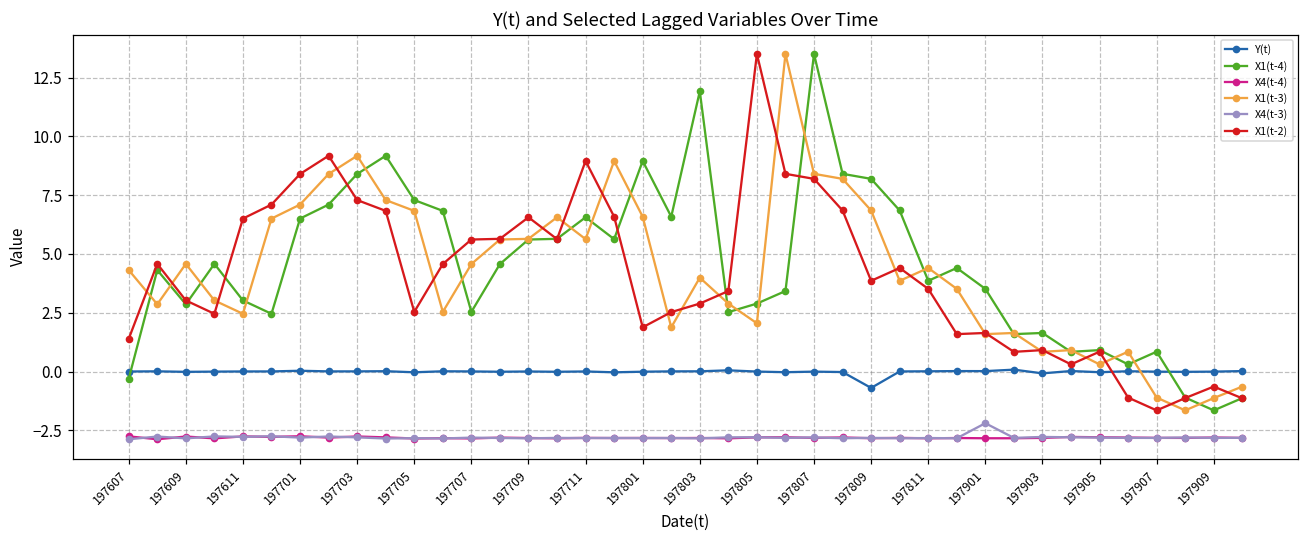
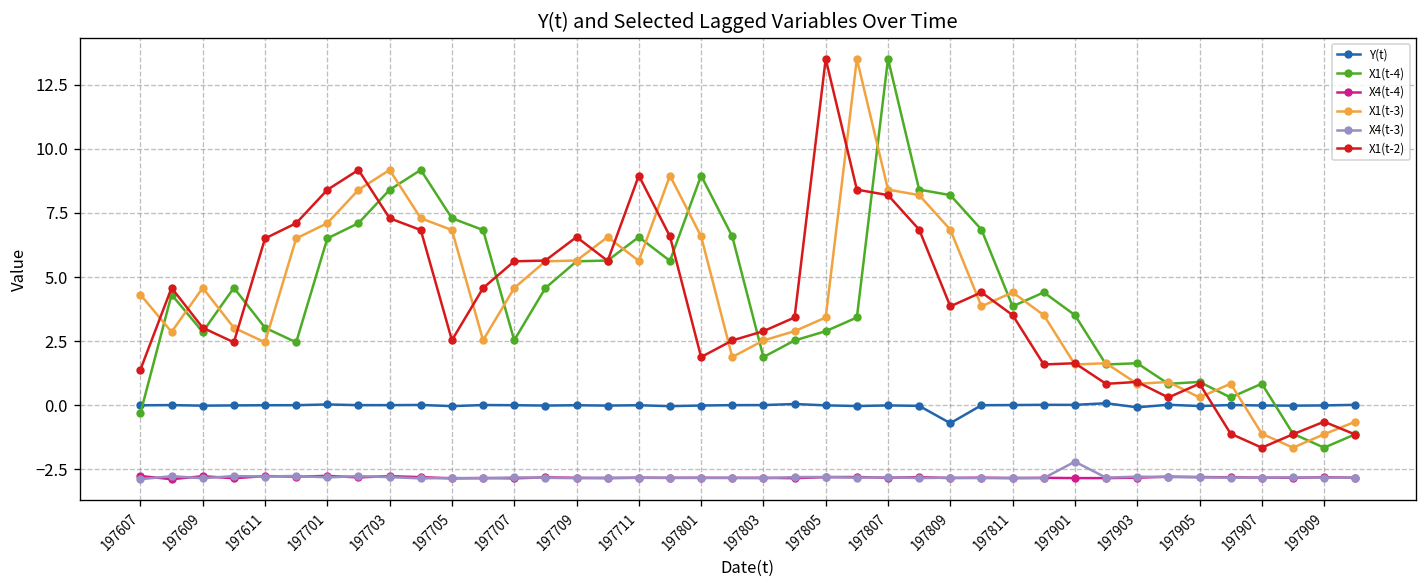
  {
    "Y(t)": {
      "197607": 0.0,
      "197609": 0.0,
      "197611": 0.0,
      "197701": 0.0,
      "197703": 0.0,
      "197705": 0.0,
      "197707": 0.0,
      "197709": 0.0,
      "197711": 0.0,
      "197801": 0.0,
      "197803": 0.0,
      "197805": 0.0,
      "197807": 0.0,
      "197809": -0.7,
      "197811": 0.0,
      "197901": 0.0,
      "197903": -0.1,
      "197905": 0.0,
      "197907": 0.0,
      "197909": 0.0
    },
    "X1(t-4)": {
      "197607": -0.3,
      "197609": 2.9,
      "197611": 3.0,
      "197701": 6.5,
      "197703": 8.4,
      "197705": 7.3,
      "197707": 2.5,
      "197711": 6.6,
      "197801": 9.0,
-     "197803": 11.9,
+     "197803": 1.9,
      "197805": 2.9,
      "197807": 13.5,
      "197809": 8.2,
      "197811": 3.9,
      "197901": 3.5,
      "197903": 1.6,
      "197907": 0.8,
      "197909": -1.7
    },
    "X4(t-4)": {
      "197607": -2.8,
      "197901": -2.8
    },
    "X1(t-3)": {
      "197607": 4.3,
      "197609": 4.6,
      "197611": 2.5,
      "197701": 7.1,
      "197703": 9.2,
      "197705": 6.8,
      "197707": 4.6,
      "197711": 5.6,
      "197801": 6.6,
-     "197803": 4.0,
-     "197805": 2.1,
+     "197803": 2.5,
+     "197805": 3.4,
      "197807": 8.4,
      "197809": 6.8,
      "197811": 4.4,
      "197905": 0.3,
      "197907": -1.1,
      "197909": -1.1
    },
    "X4(t-3)": {
      "197607": -2.9,
      "197901": -2.2
    },
    "X1(t-2)": {
      "197607": 1.4,
      "197609": 3.0,
      "197611": 6.5,
      "197701": 8.4,
      "197703": 7.3,
      "197705": 2.5,
      "197707": 5.6,
      "197709": 6.6,
      "197711": 9.0,
      "197801": 1.9,
      "197803": 2.9,
      "197805": 13.5,
      "197807": 8.2,
      "197809": 3.9,
      "197811": 3.5,
      "197907": -1.7,
      "197909": -0.6
    }
  }
